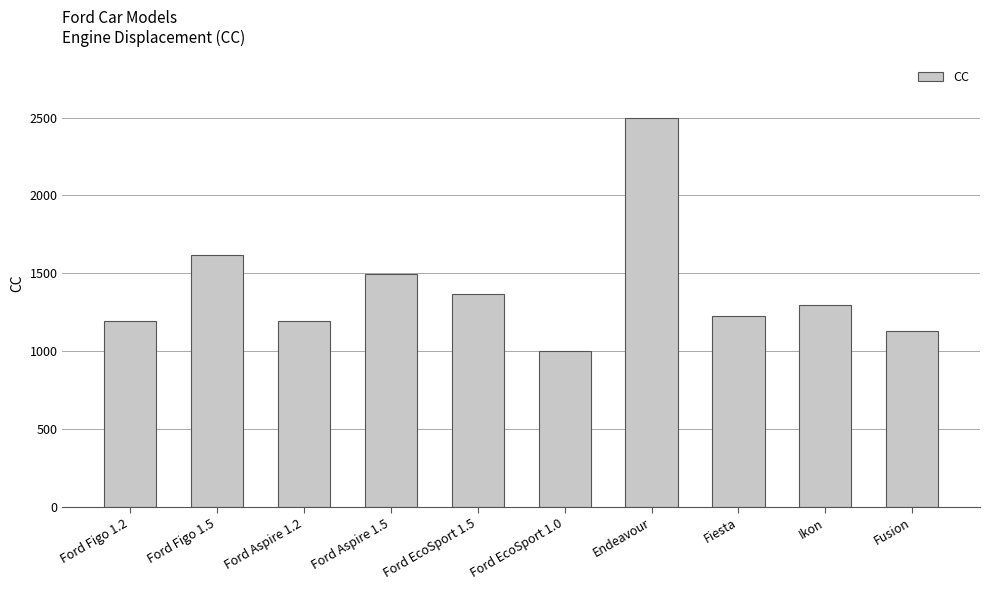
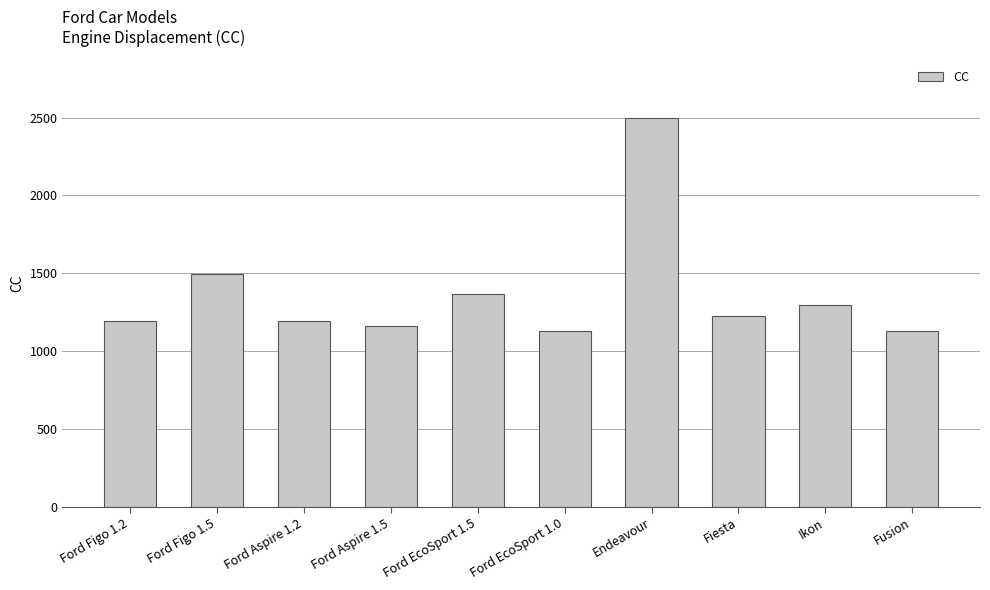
  {
    "Ford Figo 1.2": 1200,
-   "Ford Figo 1.5": 1620,
+   "Ford Figo 1.5": 1500,
    "Ford Aspire 1.2": 1200,
-   "Ford Aspire 1.5": 1500,
+   "Ford Aspire 1.5": 1160,
    "Ford EcoSport 1.5": 1370,
-   "Ford EcoSport 1.0": 1000,
+   "Ford EcoSport 1.0": 1130,
    "Endeavour": 2500,
    "Fiesta": 1220,
    "Ikon": 1300,
    "Fusion": 1130
  }
